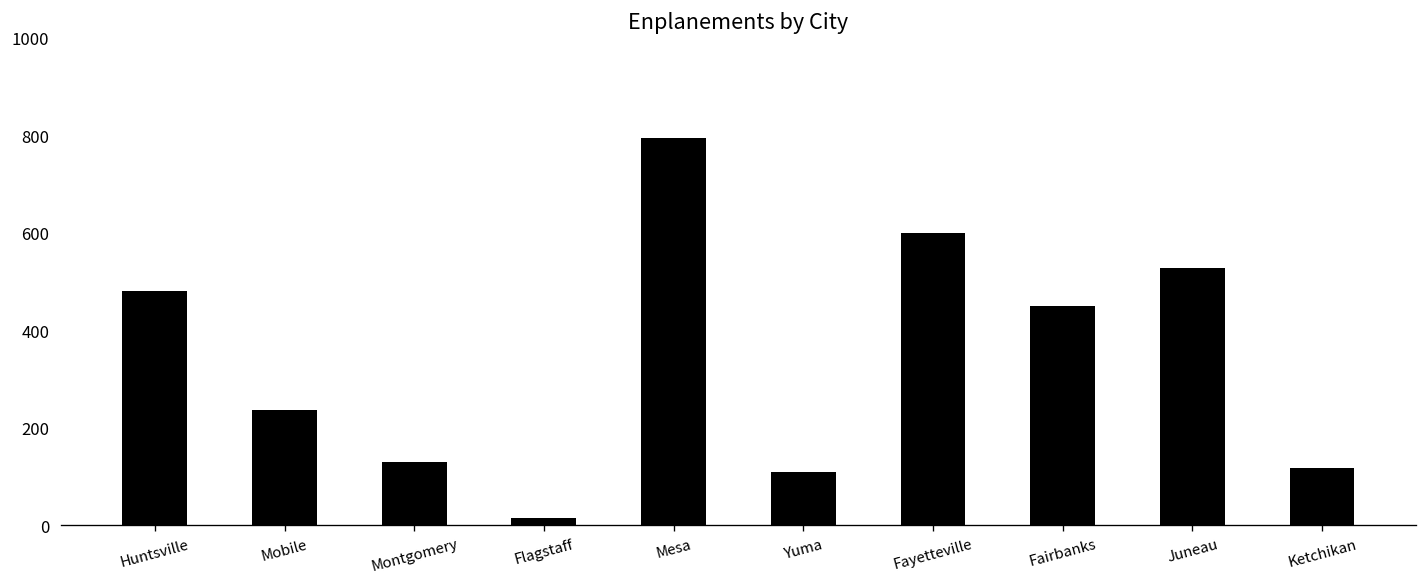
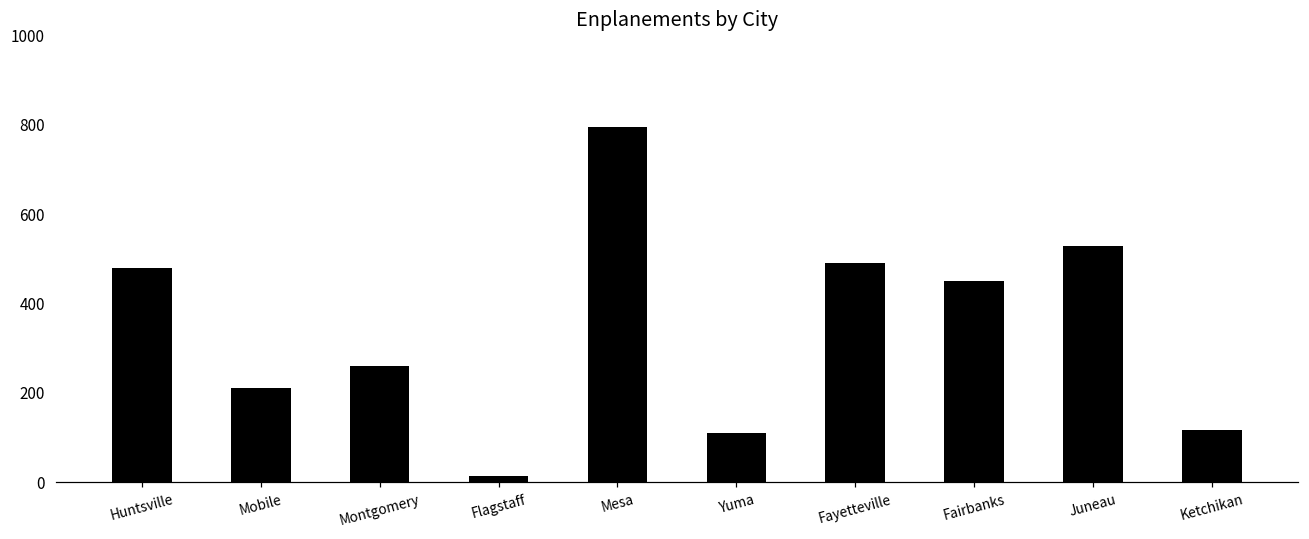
  {
    "Huntsville": 480,
-   "Mobile": 240,
-   "Montgomery": 130,
+   "Mobile": 210,
+   "Montgomery": 260,
    "Flagstaff": 10,
    "Mesa": 800,
    "Yuma": 110,
-   "Fayetteville": 600,
+   "Fayetteville": 490,
    "Fairbanks": 450,
    "Juneau": 530,
    "Ketchikan": 120
  }
